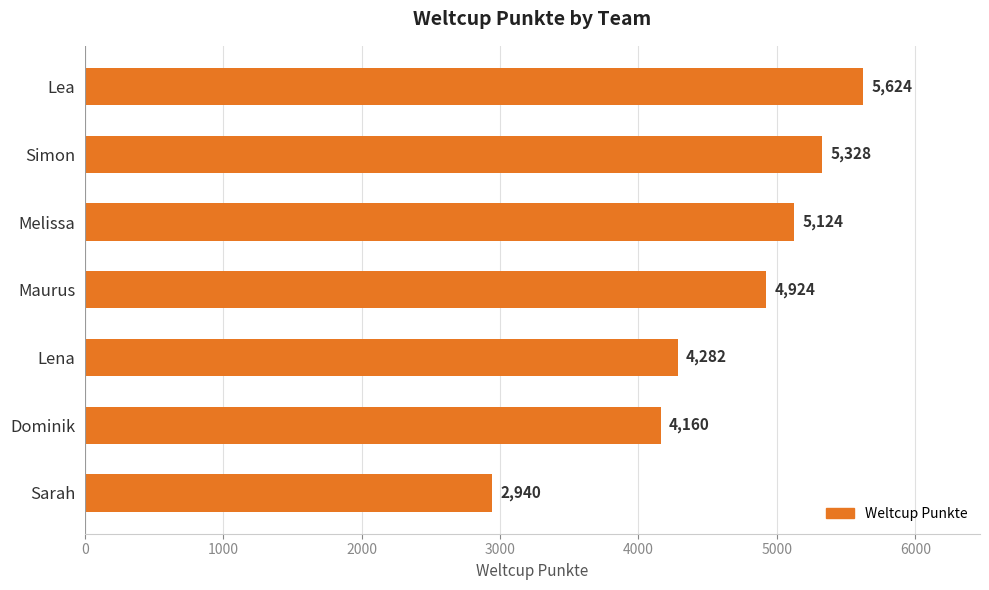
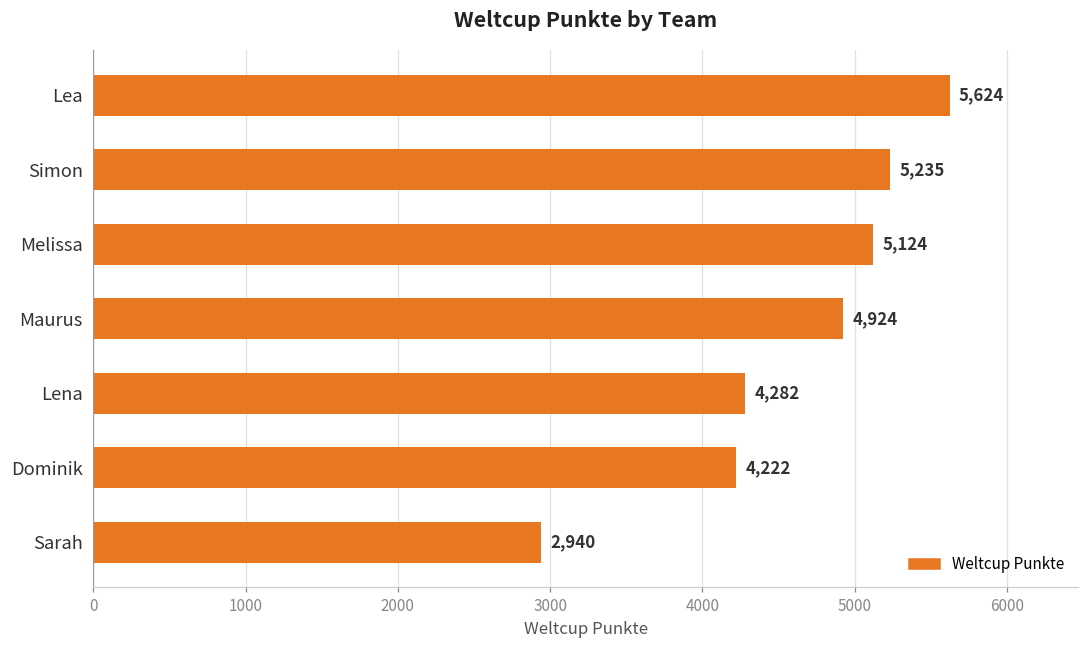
  {
    "Lea": "5,624",
-   "Simon": "5,328",
+   "Simon": "5,235",
    "Melissa": "5,124",
    "Maurus": "4,924",
    "Lena": "4,282",
-   "Dominik": "4,160",
+   "Dominik": "4,222",
    "Sarah": "2,940"
  }
